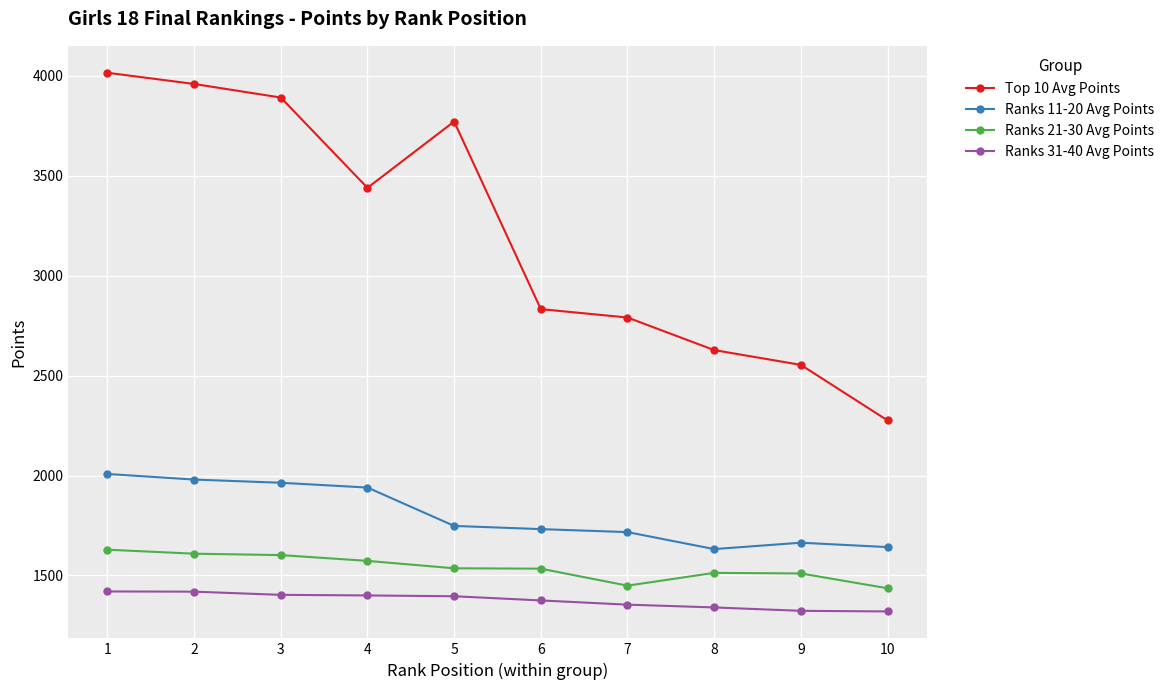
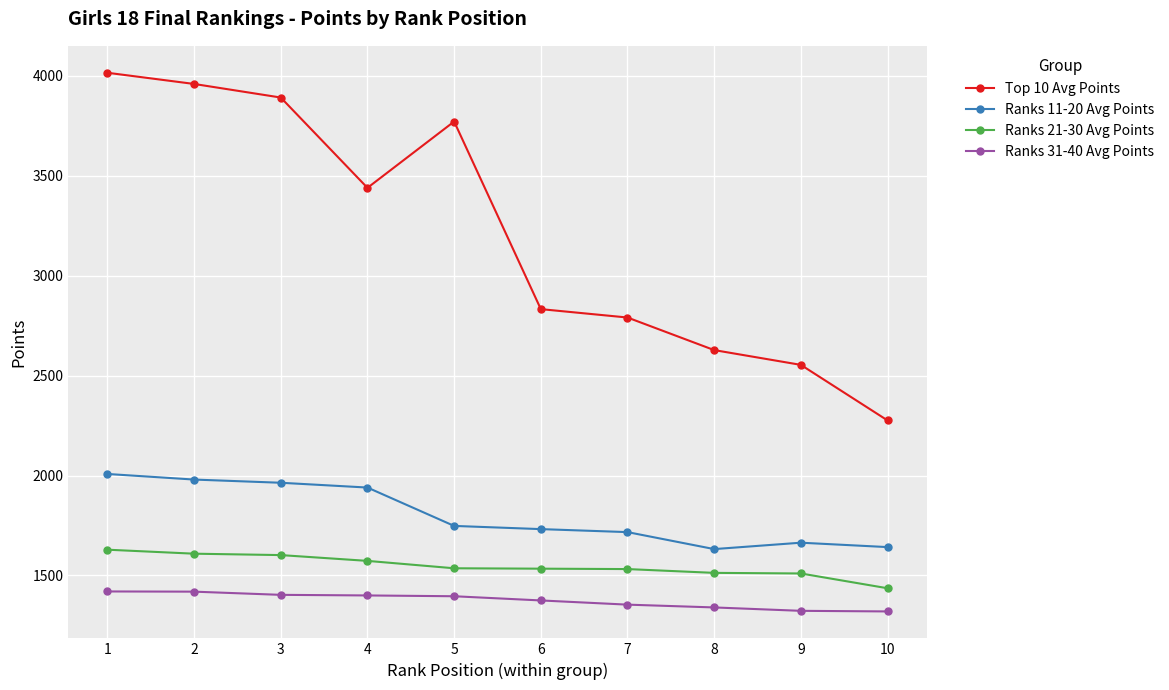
  {
    "Top 10 Avg Points": {
      "1": 4020,
      "2": 3960,
      "3": 3890,
      "4": 3440,
      "5": 3770,
      "6": 2830,
      "7": 2790,
      "8": 2630,
      "9": 2550,
      "10": 2280
    },
    "Ranks 11-20 Avg Points": {
      "1": 2010,
      "2": 1980,
      "3": 1960,
      "4": 1940,
      "5": 1750,
      "6": 1730,
      "7": 1720,
      "8": 1630,
      "9": 1660,
      "10": 1640
    },
    "Ranks 21-30 Avg Points": {
      "1": 1630,
      "2": 1610,
      "3": 1600,
      "4": 1570,
      "5": 1540,
      "6": 1530,
-     "7": 1450,
+     "7": 1530,
      "8": 1510,
      "9": 1510,
      "10": 1440
    },
    "Ranks 31-40 Avg Points": {
      "1": 1420,
      "2": 1420,
      "3": 1400,
      "4": 1400,
      "5": 1400,
      "6": 1380,
      "7": 1350,
      "8": 1340,
      "9": 1320,
      "10": 1320
    }
  }
